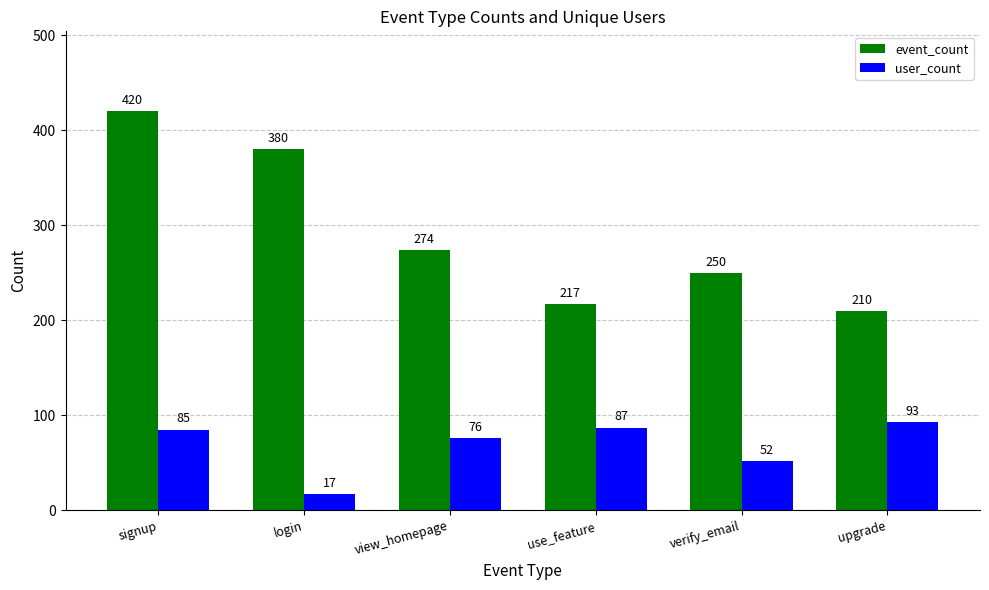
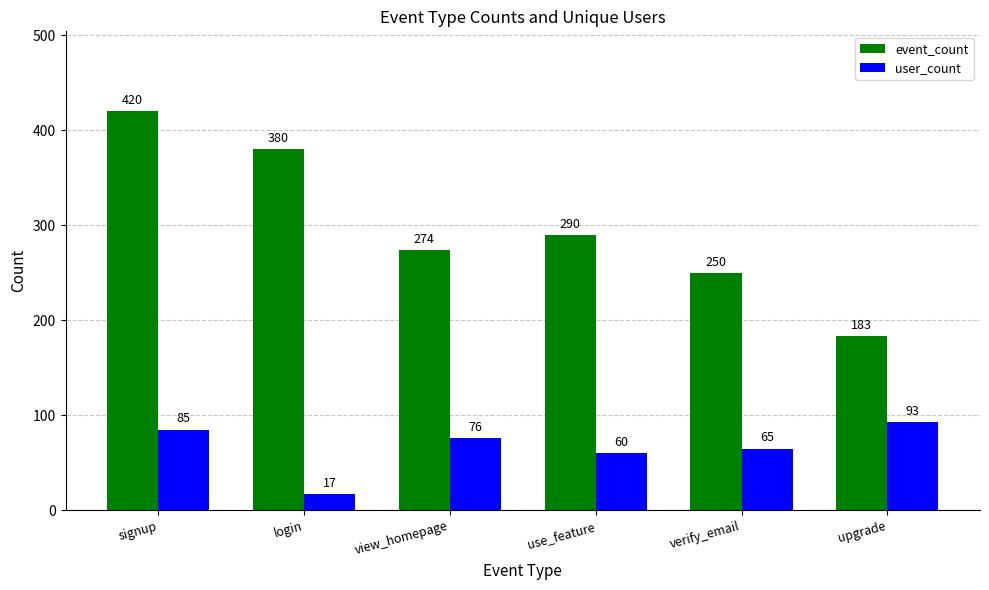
  {
    "event_count": {
      "signup": 420,
      "login": 380,
      "view_homepage": 274,
-     "use_feature": 217,
+     "use_feature": 290,
      "verify_email": 250,
-     "upgrade": 210
+     "upgrade": 183
    },
    "user_count": {
      "signup": 85,
      "login": 17,
      "view_homepage": 76,
-     "use_feature": 87,
-     "verify_email": 52,
+     "use_feature": 60,
+     "verify_email": 65,
      "upgrade": 93
    }
  }
